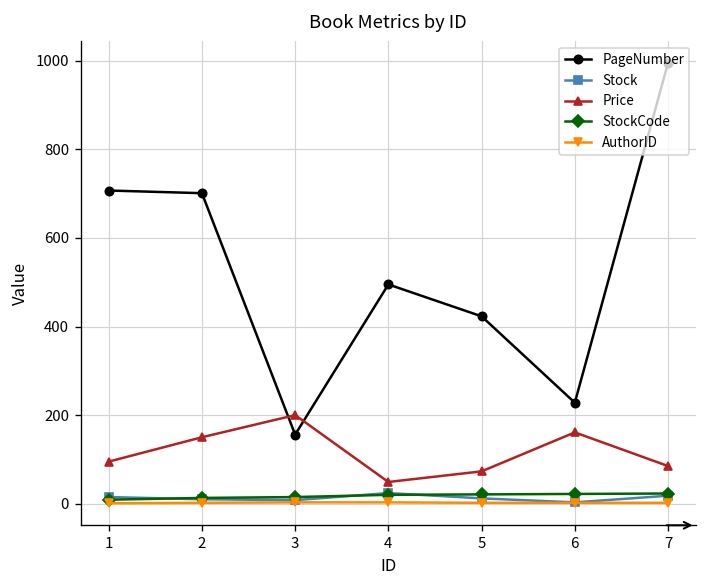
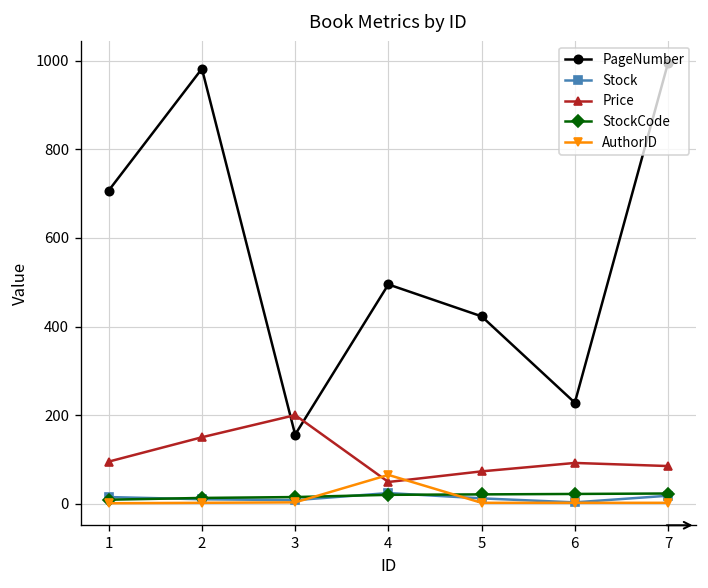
  {
    "PageNumber": {
      "1": 710,
-     "2": 700,
+     "2": 980,
      "3": 160,
      "4": 500,
      "5": 420,
      "6": 230
    },
    "Stock": {
      "5": 10
    },
    "Price": {
      "1": 100,
      "2": 150,
      "3": 200,
      "4": 50,
      "5": 70,
-     "6": 160,
+     "6": 90,
      "7": 90
    },
    "StockCode": {
      "3": 20,
      "5": 20,
      "6": 20
    },
    "AuthorID": {
      "1": 0,
      "2": 0,
-     "4": 0,
+     "4": 70,
      "5": 0,
      "7": 0
    }
  }
